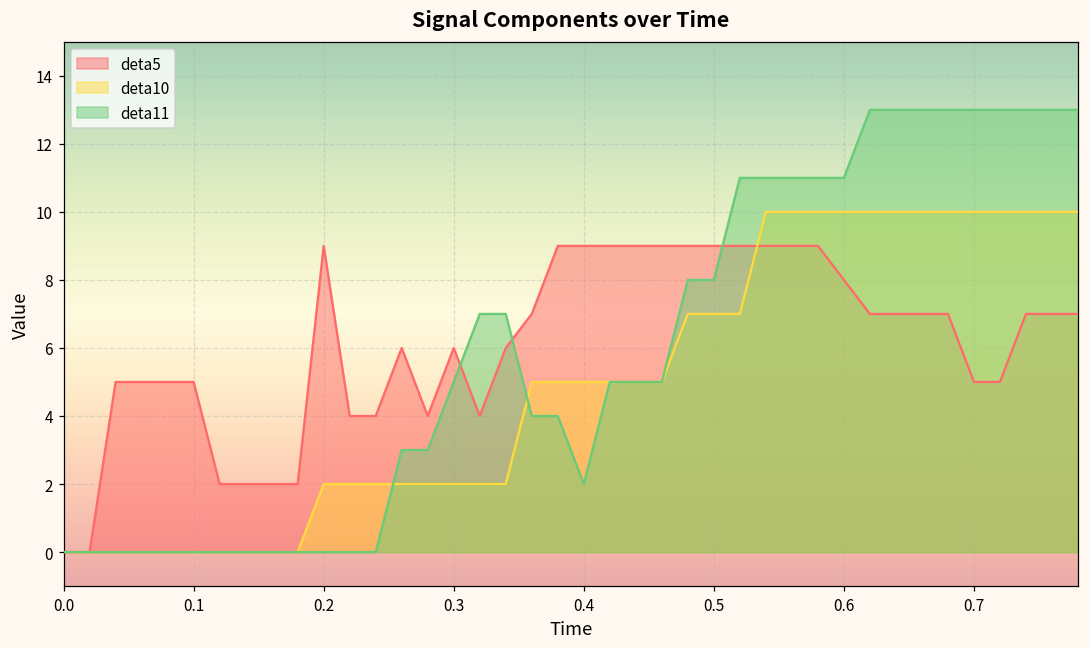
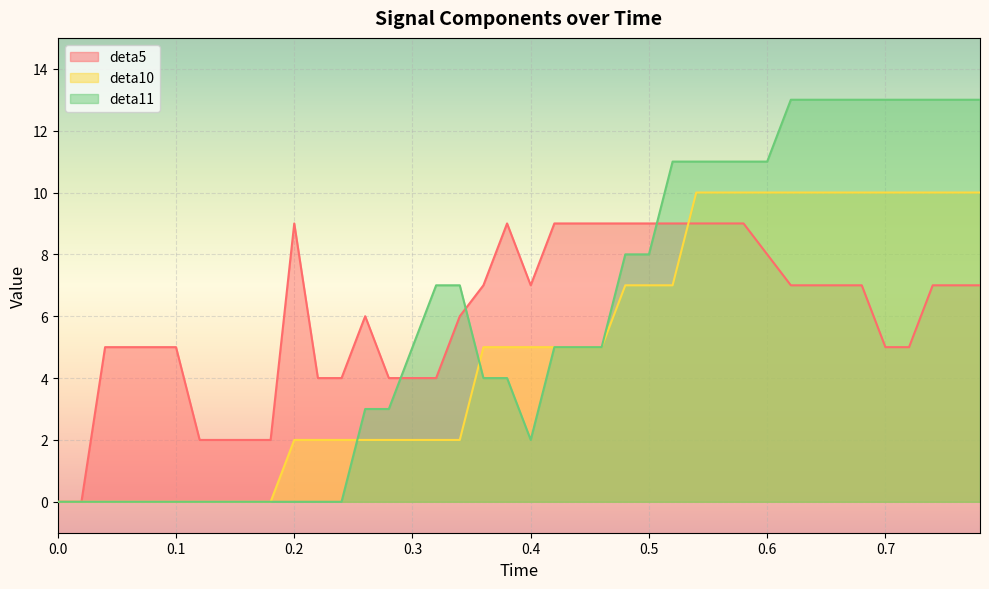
  {
    "deta5": {
      "0.1": 5,
      "0.2": 9,
-     "0.3": 6,
-     "0.4": 9,
+     "0.3": 4,
+     "0.4": 7,
      "0.5": 9,
      "0.6": 8,
      "0.7": 5
    },
    "deta10": {
      "0.2": 2,
      "0.3": 2,
      "0.4": 5,
      "0.5": 7,
      "0.6": 10,
      "0.7": 10
    },
    "deta11": {
      "0.2": 0,
      "0.3": 5,
      "0.4": 2,
      "0.5": 8,
      "0.6": 11,
      "0.7": 13
    }
  }
